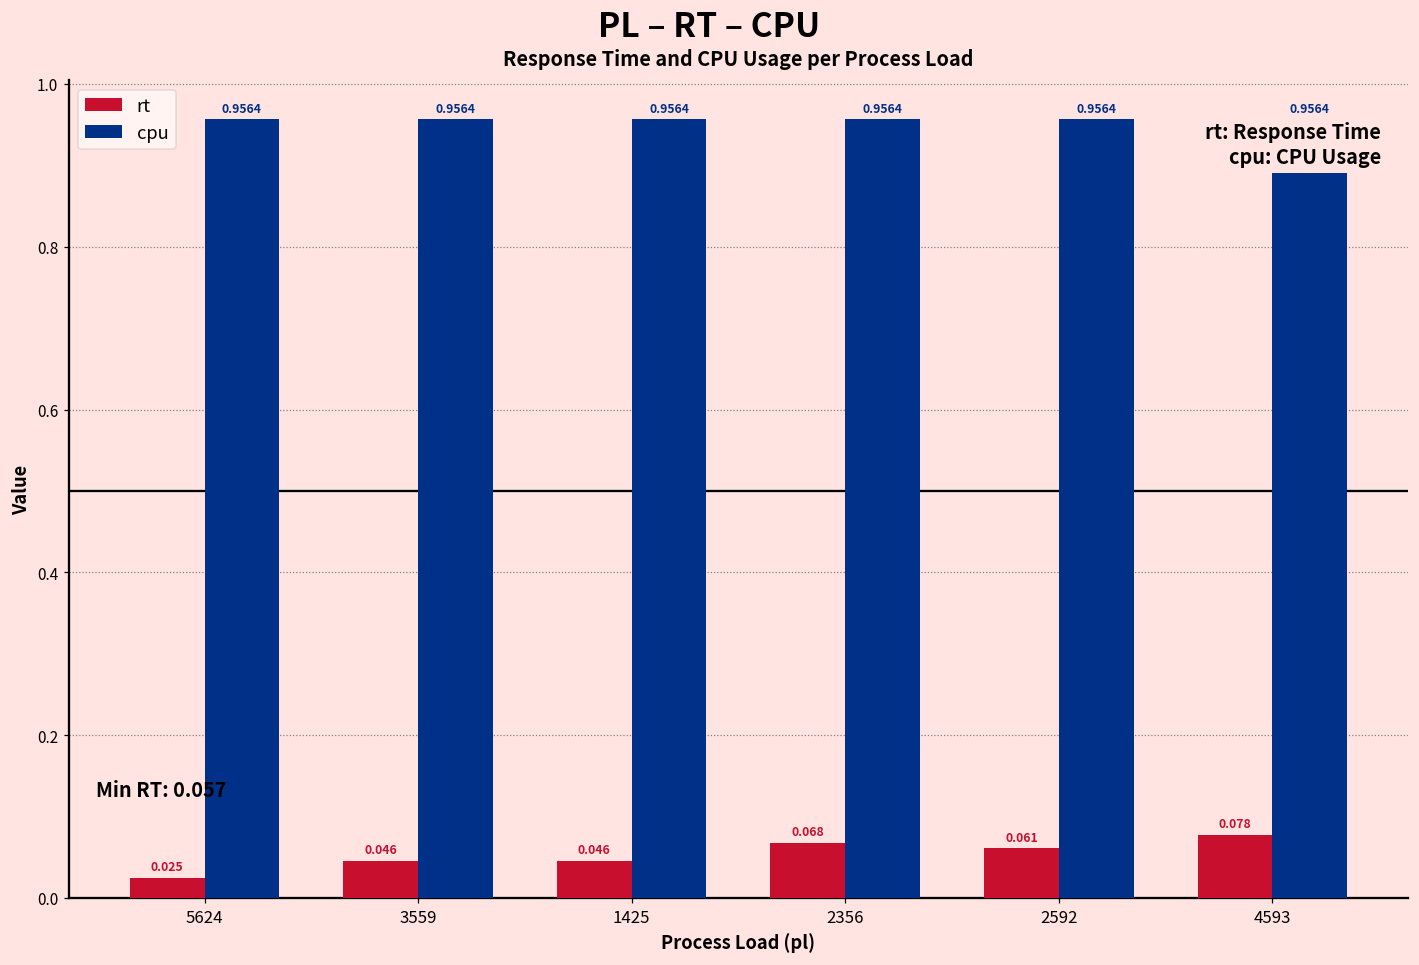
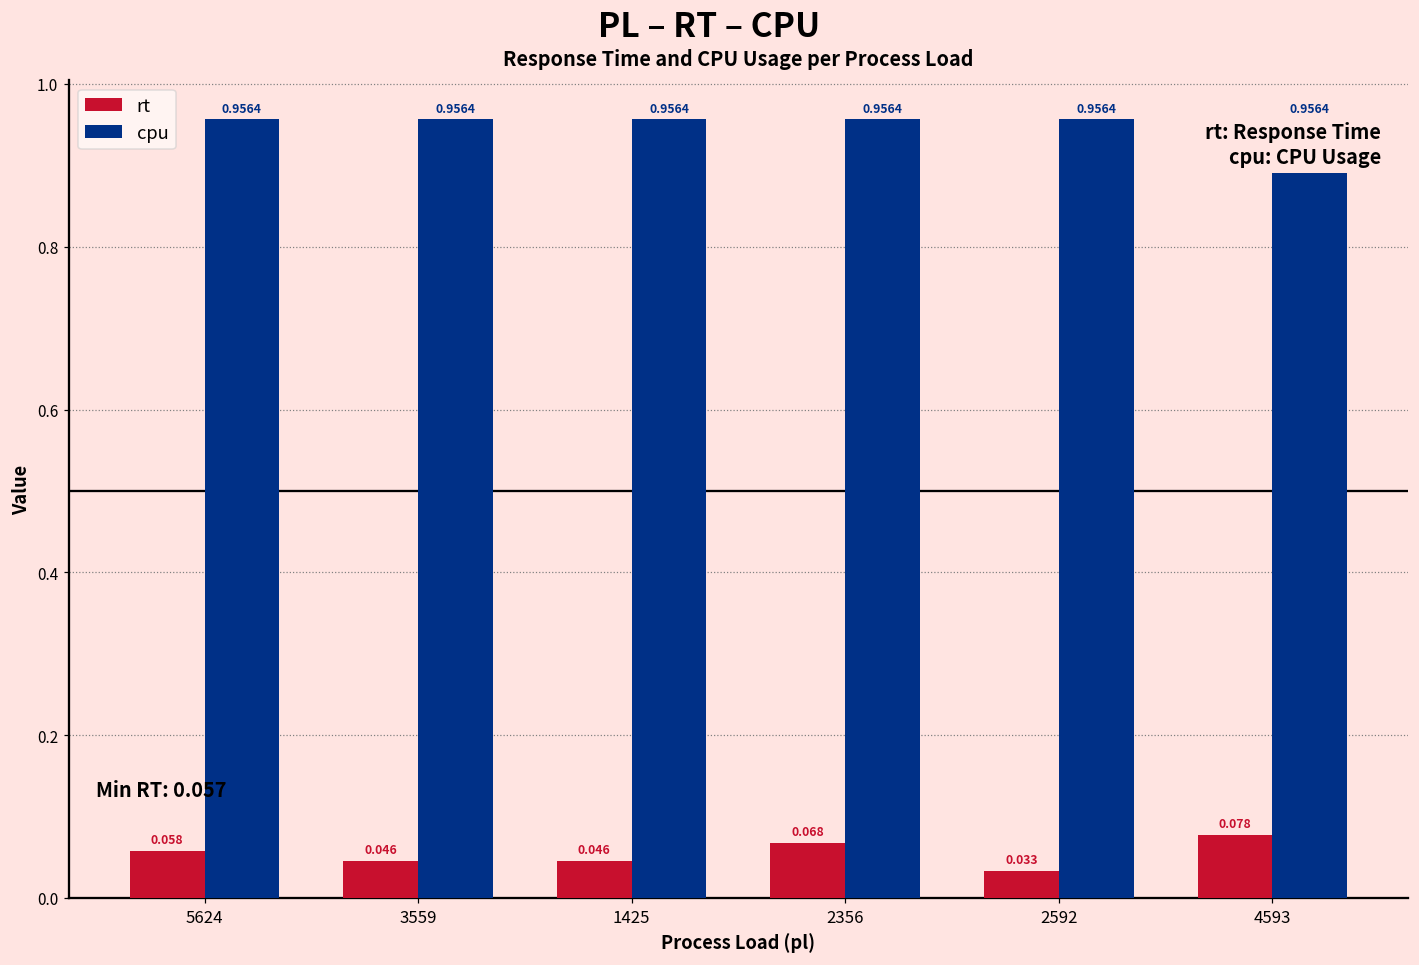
  {
    "rt": {
-     "5624": 0.025,
+     "5624": 0.058,
      "3559": 0.046,
      "1425": 0.046,
      "2356": 0.068,
-     "2592": 0.061,
+     "2592": 0.033,
      "4593": 0.078
    },
    "cpu": {
      "5624": 0.9564,
      "3559": 0.9564,
      "1425": 0.9564,
      "2356": 0.9564,
      "2592": 0.9564
    }
  }
